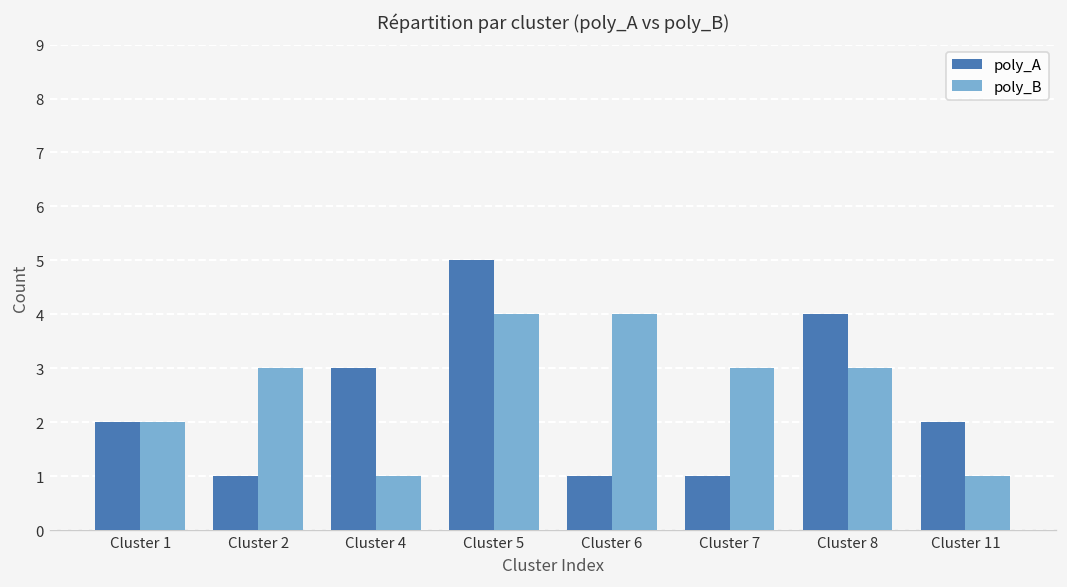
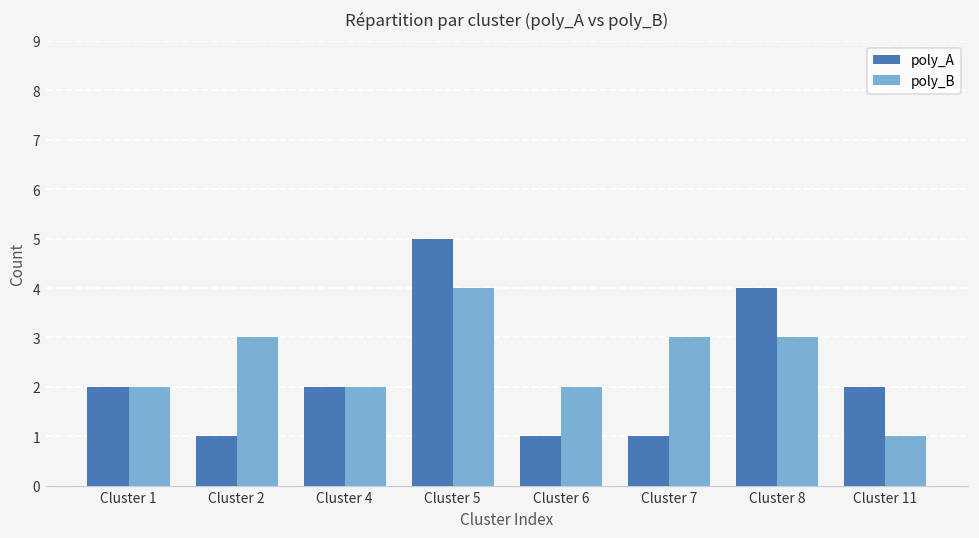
  {
    "poly_A": {
      "Cluster 1": 2,
      "Cluster 2": 1,
-     "Cluster 4": 3,
+     "Cluster 4": 2,
      "Cluster 5": 5,
      "Cluster 6": 1,
      "Cluster 7": 1,
      "Cluster 8": 4,
      "Cluster 11": 2
    },
    "poly_B": {
      "Cluster 1": 2,
      "Cluster 2": 3,
-     "Cluster 4": 1,
+     "Cluster 4": 2,
      "Cluster 5": 4,
-     "Cluster 6": 4,
+     "Cluster 6": 2,
      "Cluster 7": 3,
      "Cluster 8": 3,
      "Cluster 11": 1
    }
  }
